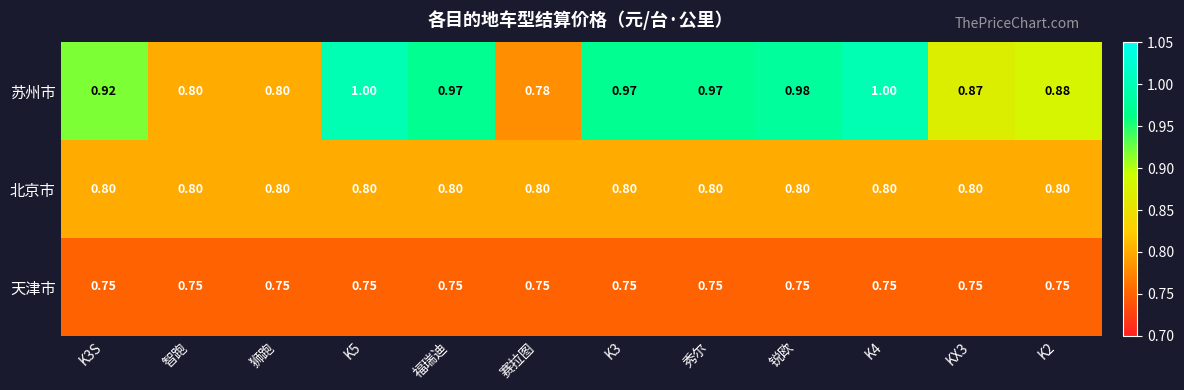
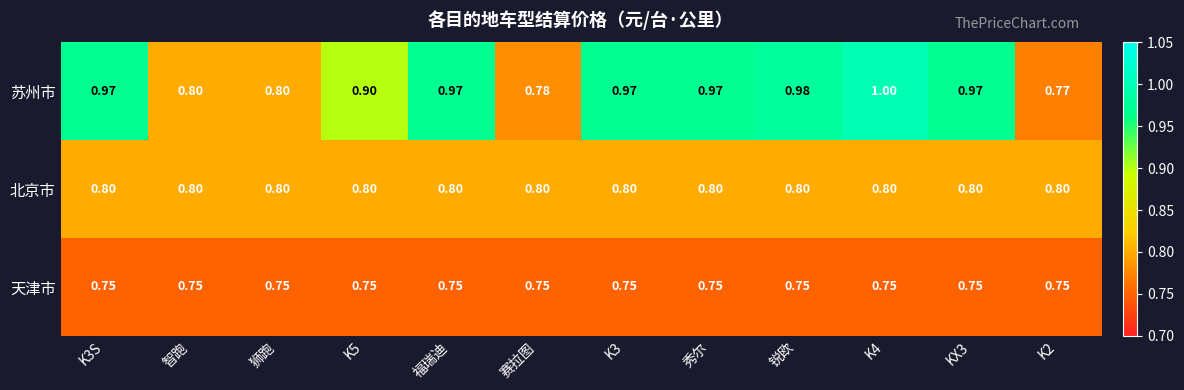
  {
    "苏州市": {
-     "K3S": 0.92,
+     "K3S": 0.97,
      "智跑": 0.80,
      "狮跑": 0.80,
-     "K5": 1.00,
+     "K5": 0.90,
      "福瑞迪": 0.97,
      "赛拉图": 0.78,
      "K3": 0.97,
      "秀尔": 0.97,
      "锐欧": 0.98,
      "K4": 1.00,
-     "KX3": 0.87,
-     "K2": 0.88
+     "KX3": 0.97,
+     "K2": 0.77
    },
    "北京市": {
      "K3S": 0.80,
      "智跑": 0.80,
      "狮跑": 0.80,
      "K5": 0.80,
      "福瑞迪": 0.80,
      "赛拉图": 0.80,
      "K3": 0.80,
      "秀尔": 0.80,
      "锐欧": 0.80,
      "K4": 0.80,
      "KX3": 0.80,
      "K2": 0.80
    },
    "天津市": {
      "K3S": 0.75,
      "智跑": 0.75,
      "狮跑": 0.75,
      "K5": 0.75,
      "福瑞迪": 0.75,
      "赛拉图": 0.75,
      "K3": 0.75,
      "秀尔": 0.75,
      "锐欧": 0.75,
      "K4": 0.75,
      "KX3": 0.75,
      "K2": 0.75
    }
  }
